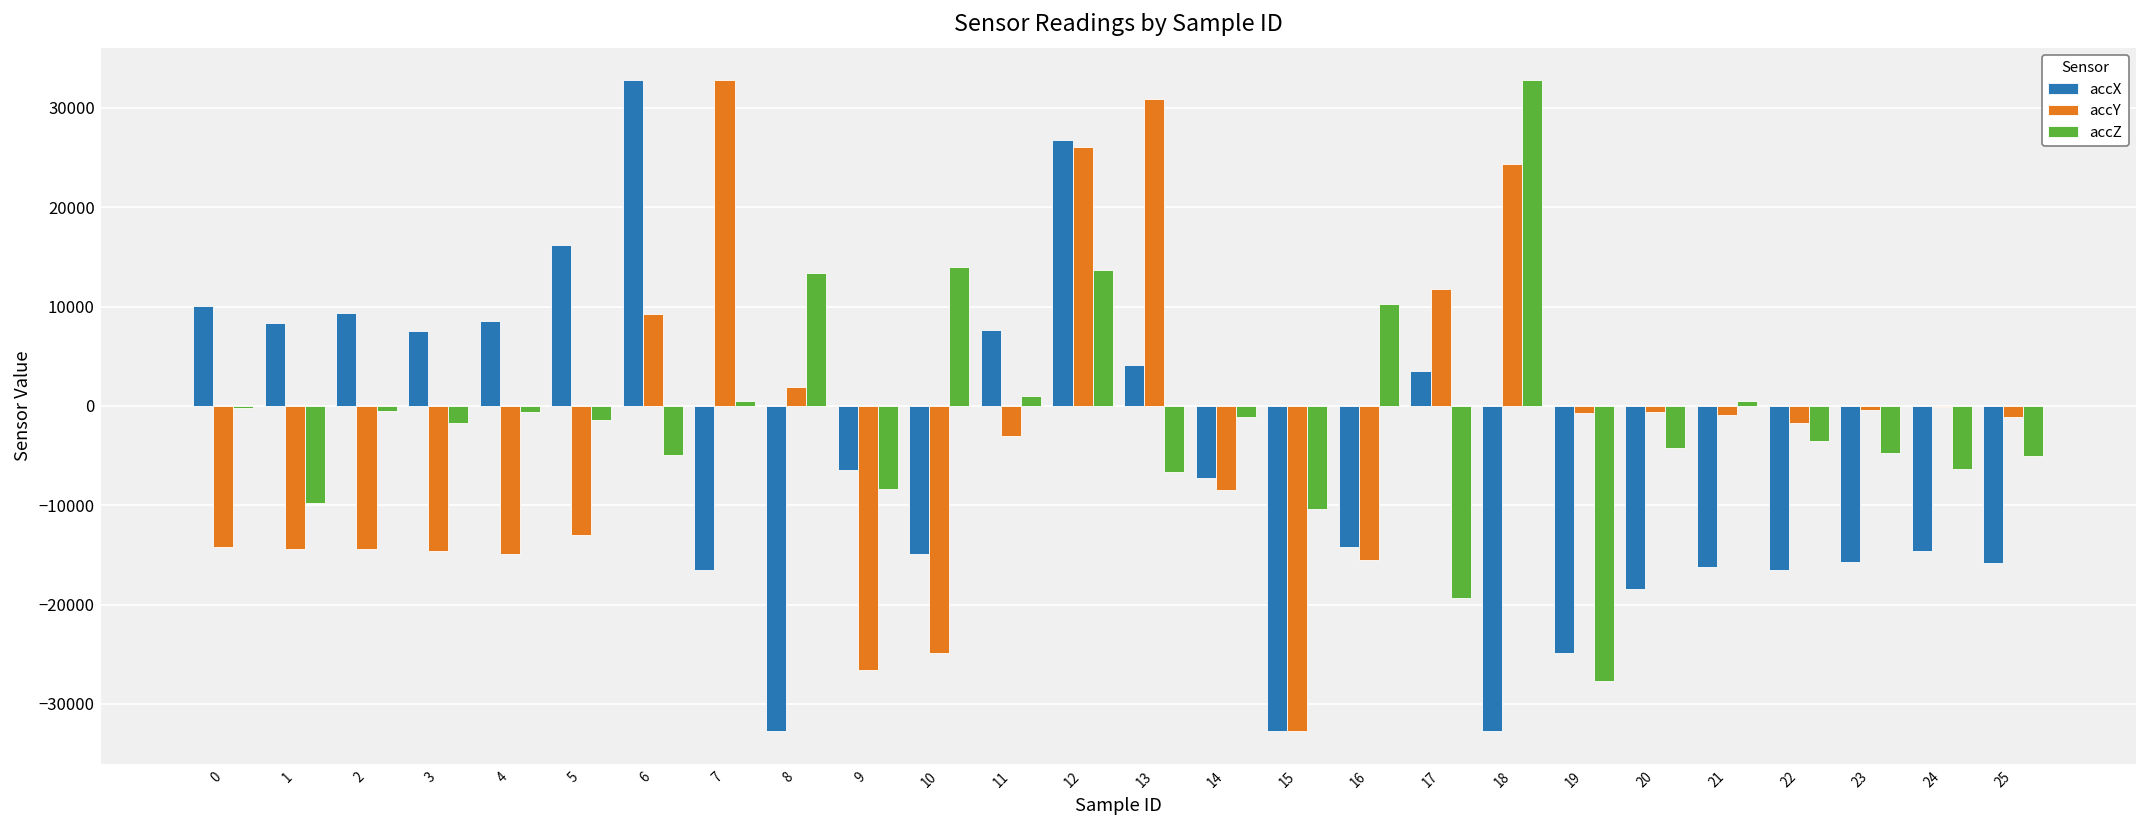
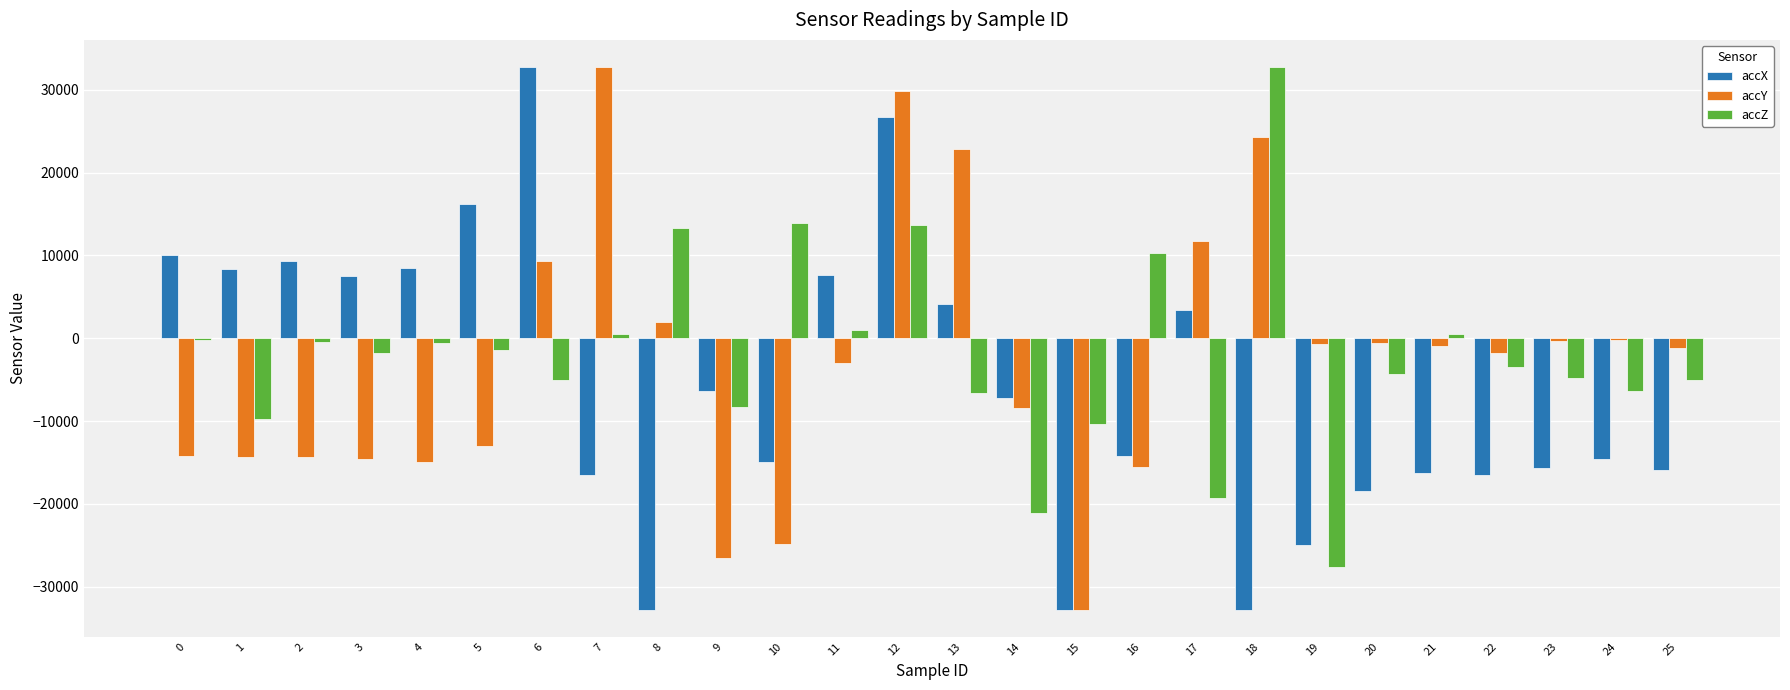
  {
    "accX": {
      "0": 10000,
      "1": 8000,
      "2": 9000,
      "3": 8000,
      "4": 9000,
      "5": 16000,
      "6": 33000,
      "7": -16000,
      "8": -33000,
      "9": -6000,
      "10": -15000,
      "11": 8000,
      "12": 27000,
      "13": 4000,
      "14": -7000,
      "15": -33000,
      "16": -14000,
      "17": 3000,
      "18": -33000,
      "19": -25000,
      "20": -18000,
      "21": -16000,
      "22": -16000,
      "23": -16000,
      "24": -15000,
      "25": -16000
    },
    "accY": {
      "0": -14000,
      "1": -14000,
      "2": -14000,
      "3": -15000,
      "4": -15000,
      "5": -13000,
      "6": 9000,
      "7": 33000,
      "8": 2000,
      "9": -27000,
      "10": -25000,
      "11": -3000,
-     "12": 26000,
-     "13": 31000,
+     "12": 30000,
+     "13": 23000,
      "14": -8000,
      "15": -33000,
      "16": -16000,
      "17": 12000,
      "18": 24000,
      "19": -1000,
      "20": -1000,
      "21": -1000,
      "22": -2000,
      "23": 0,
      "25": -1000
    },
    "accZ": {
      "1": -10000,
      "2": 0,
      "3": -2000,
      "4": -1000,
      "5": -1000,
      "6": -5000,
      "7": 1000,
      "8": 13000,
      "9": -8000,
      "10": 14000,
      "11": 1000,
      "12": 14000,
      "13": -7000,
-     "14": -1000,
+     "14": -21000,
      "15": -10000,
      "16": 10000,
      "17": -19000,
      "18": 33000,
      "19": -28000,
      "20": -4000,
      "21": 0,
      "22": -3000,
      "23": -5000,
      "24": -6000,
      "25": -5000
    }
  }
